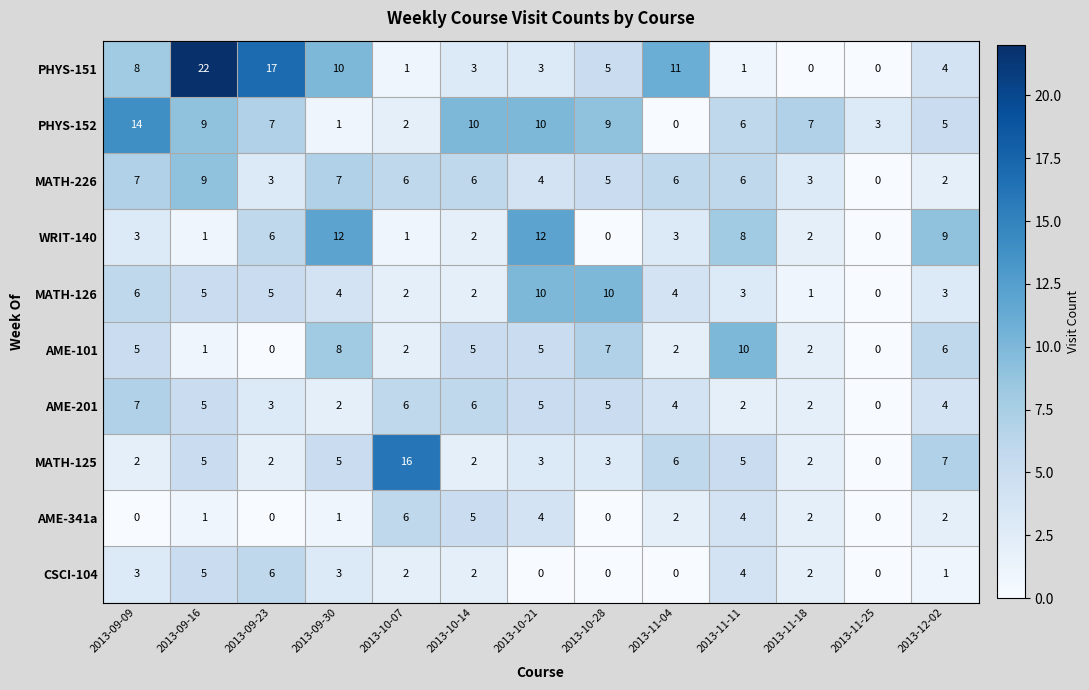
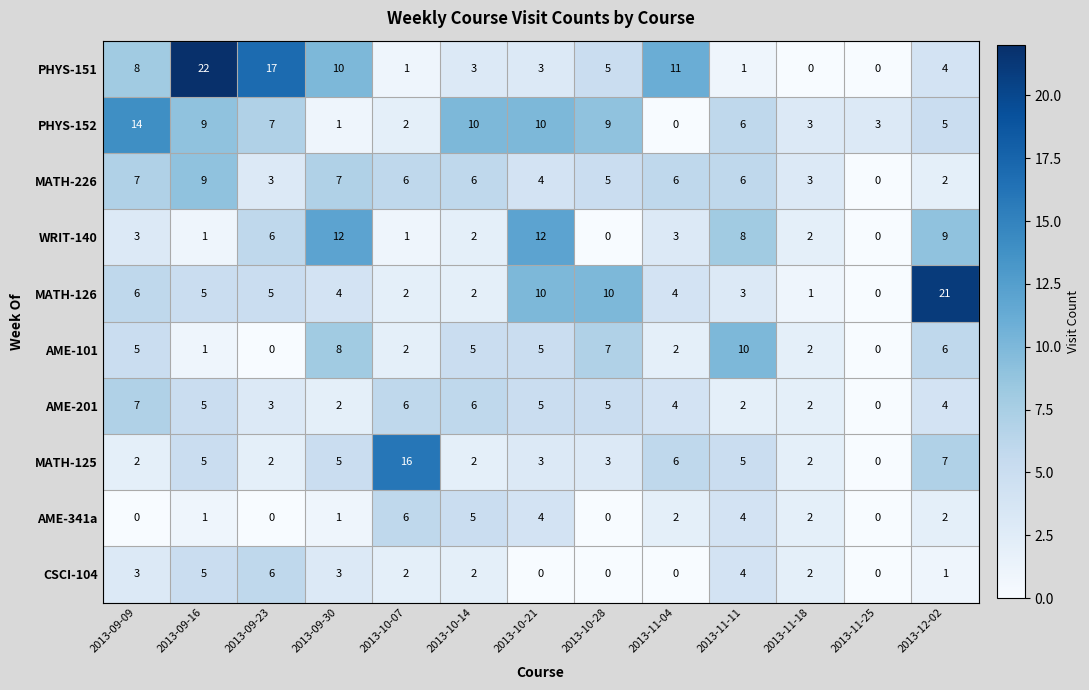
  {
    "PHYS-151": {
      "2013-09-09": 8,
      "2013-09-16": 22,
      "2013-09-23": 17,
      "2013-09-30": 10,
      "2013-10-07": 1,
      "2013-10-14": 3,
      "2013-10-21": 3,
      "2013-10-28": 5,
      "2013-11-04": 11,
      "2013-11-11": 1,
      "2013-11-18": 0,
      "2013-11-25": 0,
      "2013-12-02": 4
    },
    "PHYS-152": {
      "2013-09-09": 14,
      "2013-09-16": 9,
      "2013-09-23": 7,
      "2013-09-30": 1,
      "2013-10-07": 2,
      "2013-10-14": 10,
      "2013-10-21": 10,
      "2013-10-28": 9,
      "2013-11-04": 0,
      "2013-11-11": 6,
-     "2013-11-18": 7,
+     "2013-11-18": 3,
      "2013-11-25": 3,
      "2013-12-02": 5
    },
    "MATH-226": {
      "2013-09-09": 7,
      "2013-09-16": 9,
      "2013-09-23": 3,
      "2013-09-30": 7,
      "2013-10-07": 6,
      "2013-10-14": 6,
      "2013-10-21": 4,
      "2013-10-28": 5,
      "2013-11-04": 6,
      "2013-11-11": 6,
      "2013-11-18": 3,
      "2013-11-25": 0,
      "2013-12-02": 2
    },
    "WRIT-140": {
      "2013-09-09": 3,
      "2013-09-16": 1,
      "2013-09-23": 6,
      "2013-09-30": 12,
      "2013-10-07": 1,
      "2013-10-14": 2,
      "2013-10-21": 12,
      "2013-10-28": 0,
      "2013-11-04": 3,
      "2013-11-11": 8,
      "2013-11-18": 2,
      "2013-11-25": 0,
      "2013-12-02": 9
    },
    "MATH-126": {
      "2013-09-09": 6,
      "2013-09-16": 5,
      "2013-09-23": 5,
      "2013-09-30": 4,
      "2013-10-07": 2,
      "2013-10-14": 2,
      "2013-10-21": 10,
      "2013-10-28": 10,
      "2013-11-04": 4,
      "2013-11-11": 3,
      "2013-11-18": 1,
      "2013-11-25": 0,
-     "2013-12-02": 3
+     "2013-12-02": 21
    },
    "AME-101": {
      "2013-09-09": 5,
      "2013-09-16": 1,
      "2013-09-23": 0,
      "2013-09-30": 8,
      "2013-10-07": 2,
      "2013-10-14": 5,
      "2013-10-21": 5,
      "2013-10-28": 7,
      "2013-11-04": 2,
      "2013-11-11": 10,
      "2013-11-18": 2,
      "2013-11-25": 0,
      "2013-12-02": 6
    },
    "AME-201": {
      "2013-09-09": 7,
      "2013-09-16": 5,
      "2013-09-23": 3,
      "2013-09-30": 2,
      "2013-10-07": 6,
      "2013-10-14": 6,
      "2013-10-21": 5,
      "2013-10-28": 5,
      "2013-11-04": 4,
      "2013-11-11": 2,
      "2013-11-18": 2,
      "2013-11-25": 0,
      "2013-12-02": 4
    },
    "MATH-125": {
      "2013-09-09": 2,
      "2013-09-16": 5,
      "2013-09-23": 2,
      "2013-09-30": 5,
      "2013-10-07": 16,
      "2013-10-14": 2,
      "2013-10-21": 3,
      "2013-10-28": 3,
      "2013-11-04": 6,
      "2013-11-11": 5,
      "2013-11-18": 2,
      "2013-11-25": 0,
      "2013-12-02": 7
    },
    "AME-341a": {
      "2013-09-09": 0,
      "2013-09-16": 1,
      "2013-09-23": 0,
      "2013-09-30": 1,
      "2013-10-07": 6,
      "2013-10-14": 5,
      "2013-10-21": 4,
      "2013-10-28": 0,
      "2013-11-04": 2,
      "2013-11-11": 4,
      "2013-11-18": 2,
      "2013-11-25": 0,
      "2013-12-02": 2
    },
    "CSCI-104": {
      "2013-09-09": 3,
      "2013-09-16": 5,
      "2013-09-23": 6,
      "2013-09-30": 3,
      "2013-10-07": 2,
      "2013-10-14": 2,
      "2013-10-21": 0,
      "2013-10-28": 0,
      "2013-11-04": 0,
      "2013-11-11": 4,
      "2013-11-18": 2,
      "2013-11-25": 0,
      "2013-12-02": 1
    }
  }
